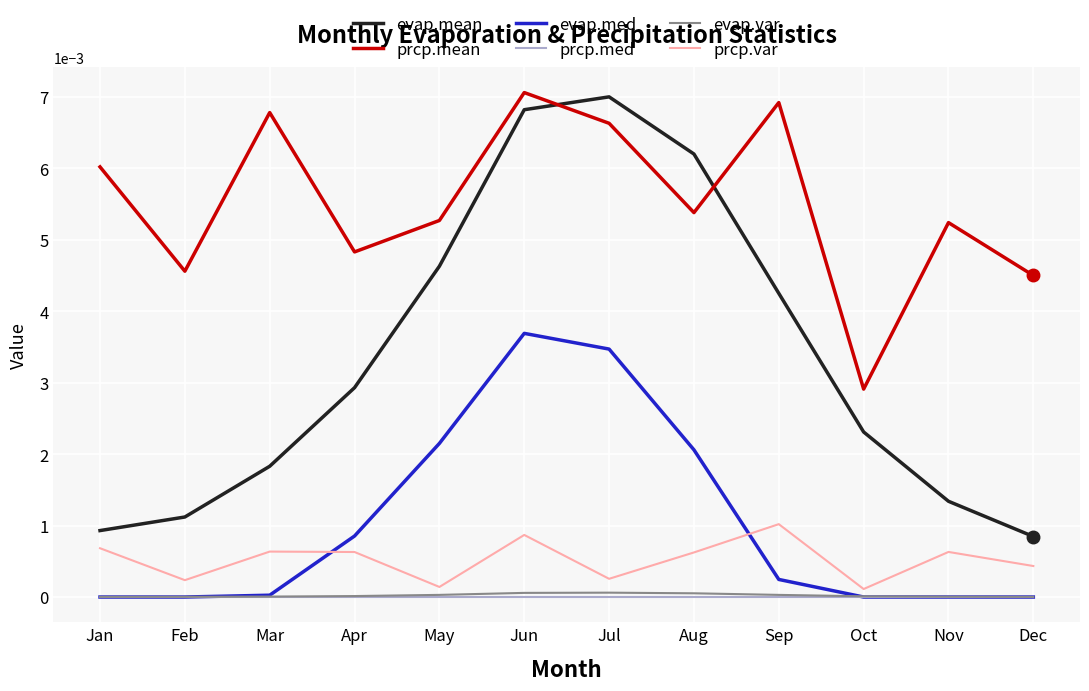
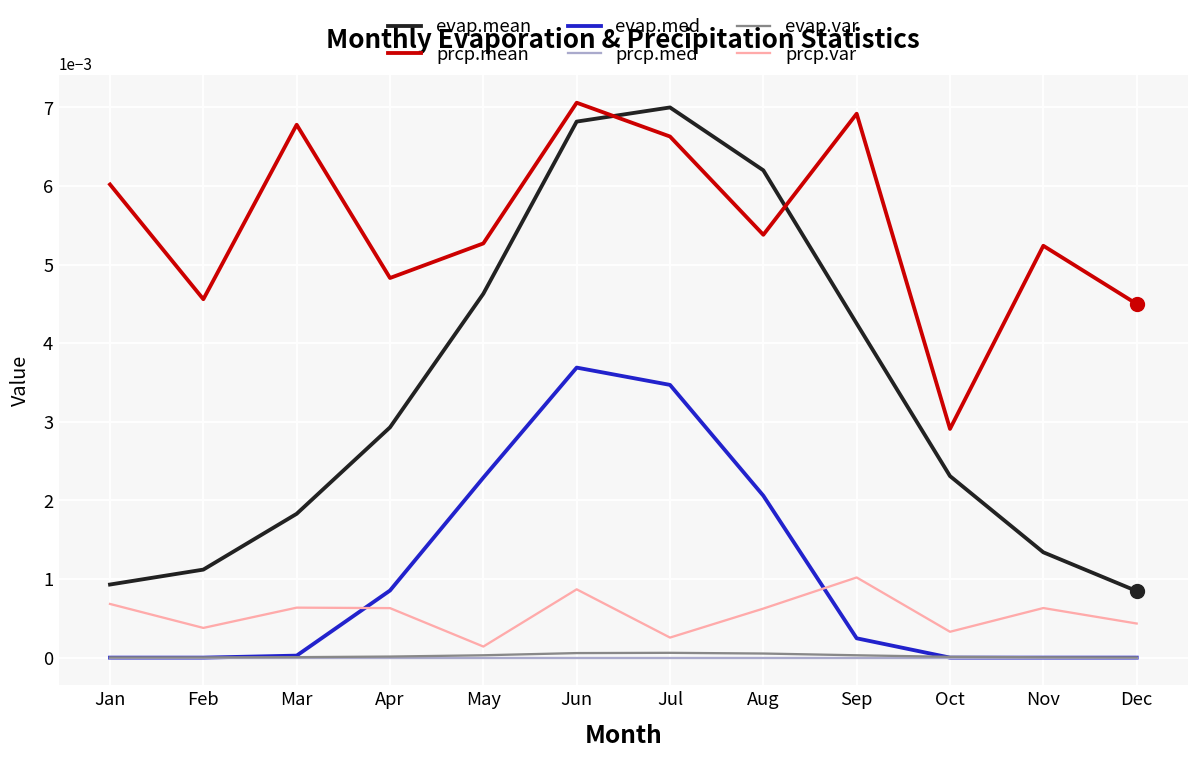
  {
    "evap.med": {
      "Apr": 0.0009,
-     "May": 0.0022,
+     "May": 0.0023,
      "Jun": 0.0037,
      "Jul": 0.0035,
      "Aug": 0.0021,
      "Sep": 0.0002
    },
    "prcp.med": {
      "Jun": 0.0000,
      "Jul": 0.0000,
      "Aug": 0.0000
    },
    "evap.var": {
      "Jun": 0.0001,
      "Jul": 0.0001,
      "Aug": 0.0001
    },
    "prcp.var": {
      "Jan": 0.0007,
-     "Feb": 0.0002,
+     "Feb": 0.0004,
      "Mar": 0.0006,
      "Apr": 0.0006,
      "May": 0.0001,
      "Jun": 0.0009,
      "Jul": 0.0003,
      "Aug": 0.0006,
      "Sep": 0.0010,
-     "Oct": 0.0001,
+     "Oct": 0.0003,
      "Nov": 0.0006,
      "Dec": 0.0004
    }
  }
